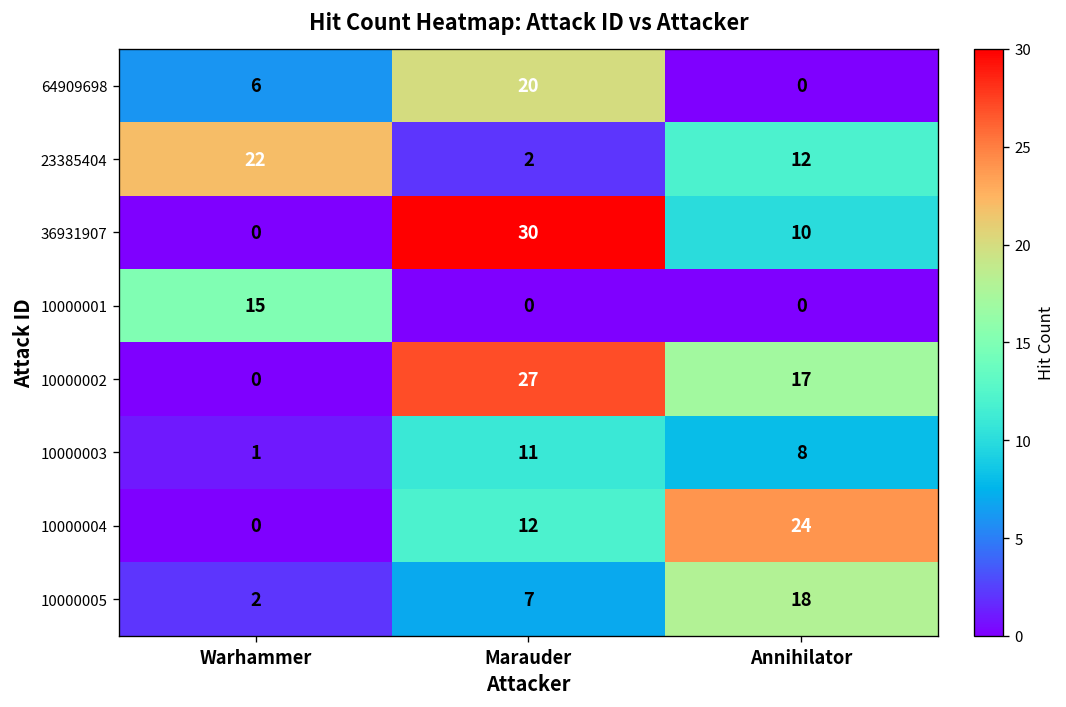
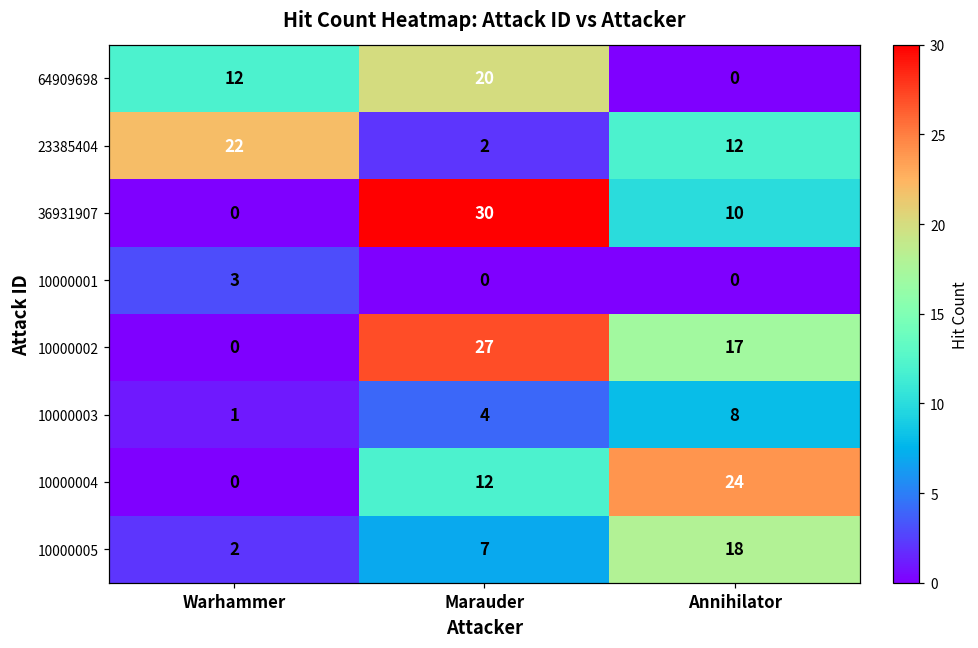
  {
    "64909698": {
-     "Warhammer": 6,
+     "Warhammer": 12,
      "Marauder": 20,
      "Annihilator": 0
    },
    "23385404": {
      "Warhammer": 22,
      "Marauder": 2,
      "Annihilator": 12
    },
    "36931907": {
      "Warhammer": 0,
      "Marauder": 30,
      "Annihilator": 10
    },
    "10000001": {
-     "Warhammer": 15,
+     "Warhammer": 3,
      "Marauder": 0,
      "Annihilator": 0
    },
    "10000002": {
      "Warhammer": 0,
      "Marauder": 27,
      "Annihilator": 17
    },
    "10000003": {
      "Warhammer": 1,
-     "Marauder": 11,
+     "Marauder": 4,
      "Annihilator": 8
    },
    "10000004": {
      "Warhammer": 0,
      "Marauder": 12,
      "Annihilator": 24
    },
    "10000005": {
      "Warhammer": 2,
      "Marauder": 7,
      "Annihilator": 18
    }
  }
